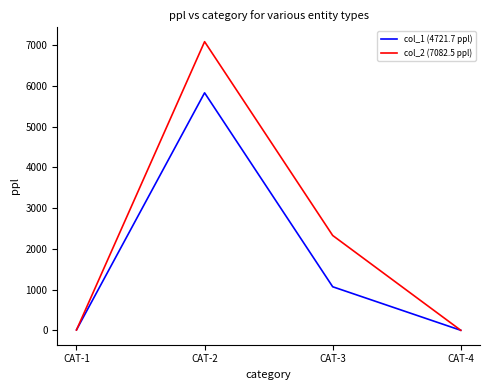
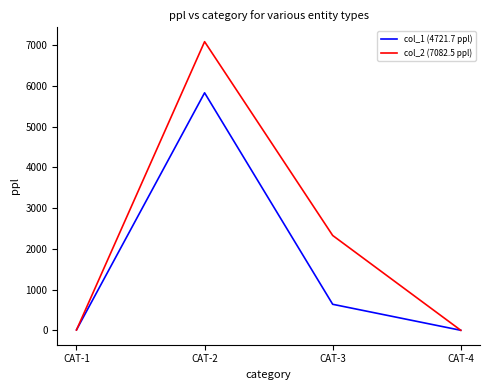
  {
    "col_1 (4721.7 ppl)": {
      "CAT-2": 5800,
-     "CAT-3": 1100
+     "CAT-3": 600
    },
    "col_2 (7082.5 ppl)": {
      "CAT-2": 7100,
      "CAT-3": 2300
    }
  }
